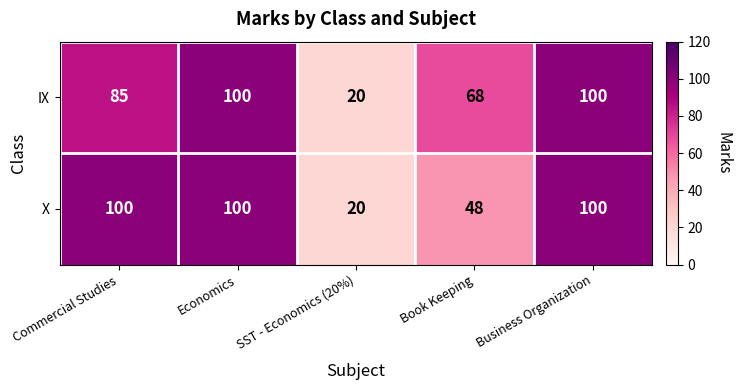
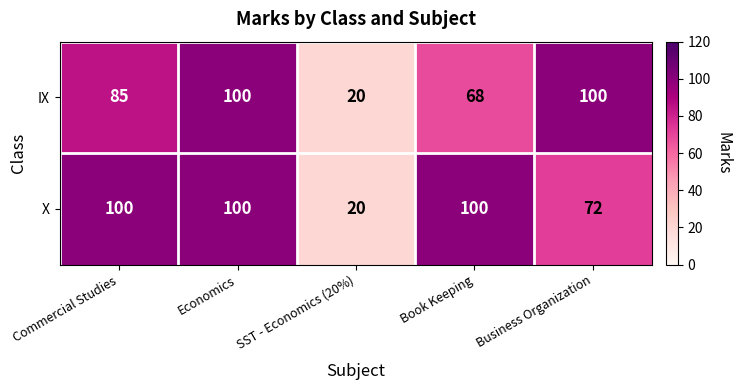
  {
    "IX": {
      "Commercial Studies": 85,
      "Economics": 100,
      "SST - Economics (20%)": 20,
      "Book Keeping": 68,
      "Business Organization": 100
    },
    "X": {
      "Commercial Studies": 100,
      "Economics": 100,
      "SST - Economics (20%)": 20,
-     "Book Keeping": 48,
-     "Business Organization": 100
+     "Book Keeping": 100,
+     "Business Organization": 72
    }
  }
